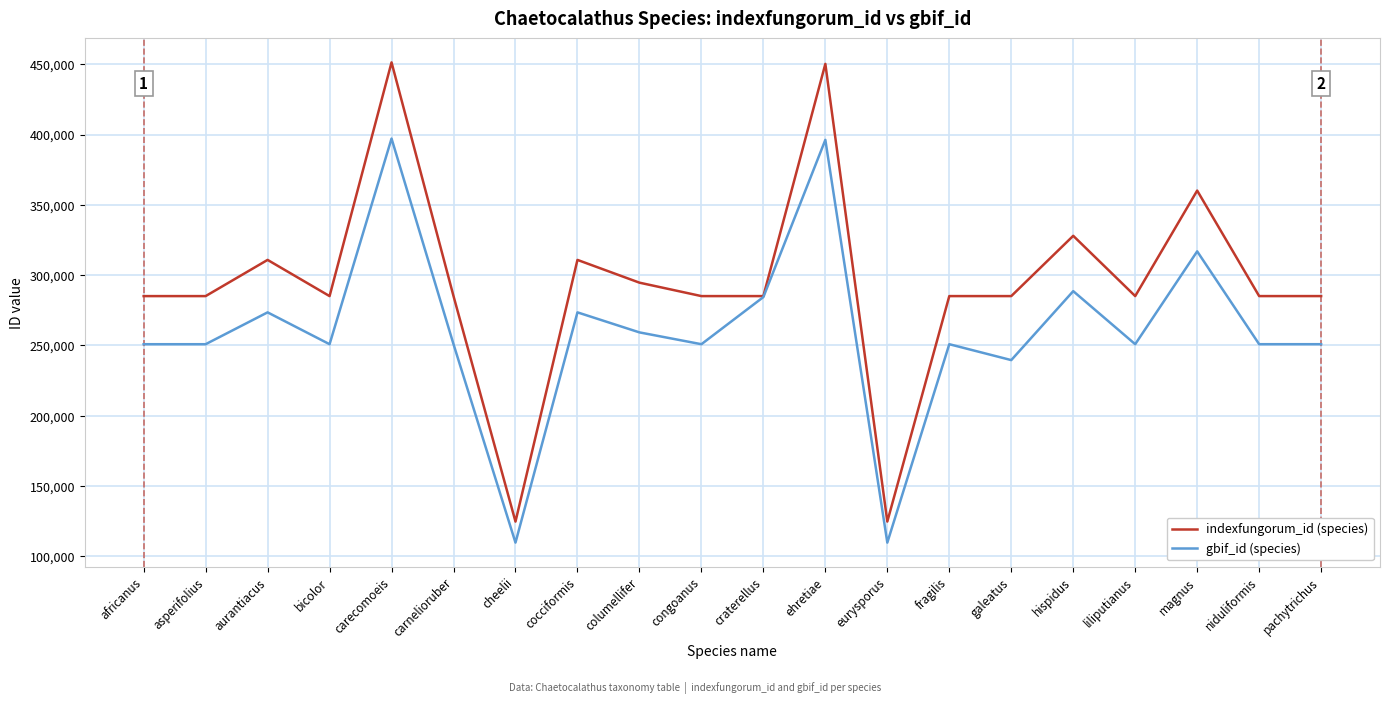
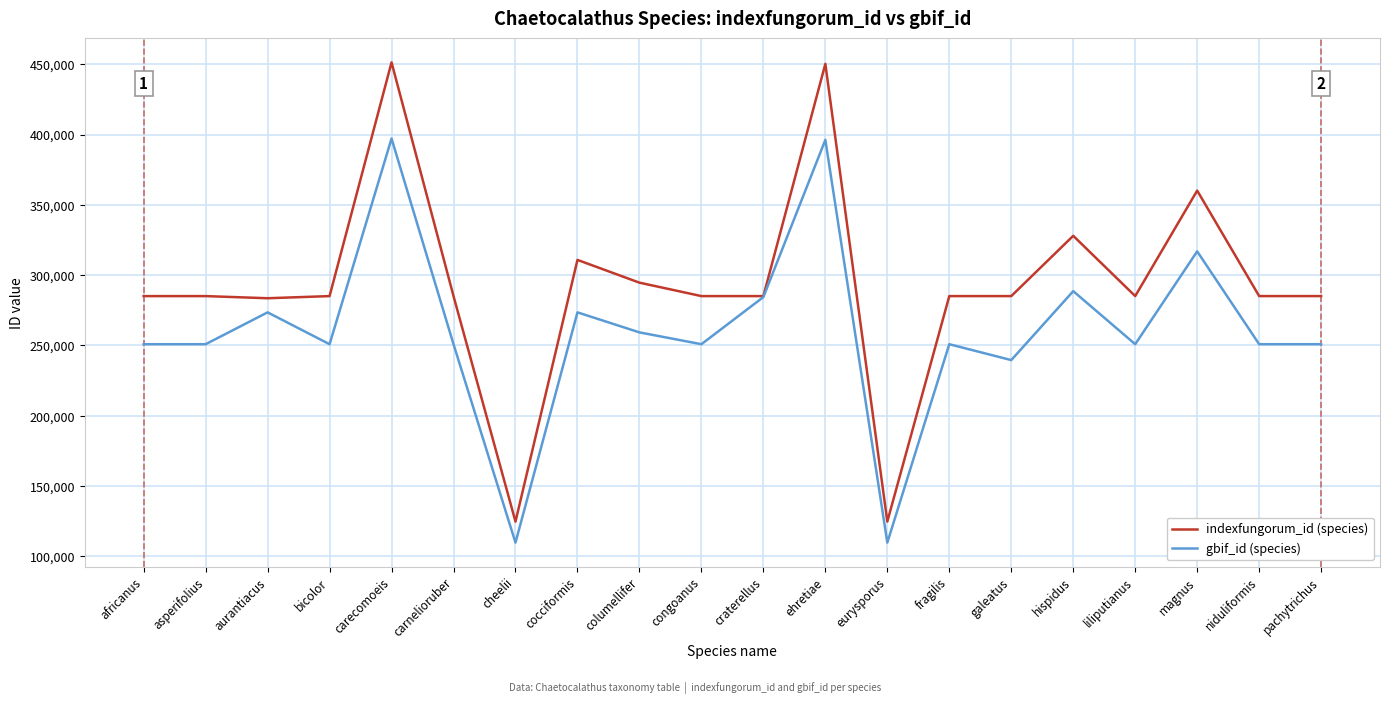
  {
    "indexfungorum_id (species)": {
      "africanus": "285,000",
      "asperifolius": "285,000",
-     "aurantiacus": "311,000",
+     "aurantiacus": "284,000",
      "bicolor": "285,000",
      "carecomoeis": "451,000",
      "carnelioruber": "285,000",
      "cheelii": "125,000",
      "cocciformis": "311,000",
      "columellifer": "295,000",
      "congoanus": "285,000",
      "ehretiae": "450,000",
      "eurysporus": "125,000",
      "fragilis": "285,000",
      "galeatus": "285,000",
      "hispidus": "328,000",
      "liliputianus": "285,000",
      "magnus": "360,000",
      "niduliformis": "285,000",
      "pachytrichus": "285,000"
    },
    "gbif_id (species)": {
      "africanus": "251,000",
      "asperifolius": "251,000",
      "aurantiacus": "274,000",
      "bicolor": "251,000",
      "carecomoeis": "397,000",
      "carnelioruber": "251,000",
      "cheelii": "110,000",
      "cocciformis": "274,000",
      "columellifer": "259,000",
      "congoanus": "251,000",
      "ehretiae": "396,000",
      "eurysporus": "110,000",
      "fragilis": "251,000",
      "galeatus": "240,000",
      "hispidus": "289,000",
      "liliputianus": "251,000",
      "magnus": "317,000",
      "niduliformis": "251,000",
      "pachytrichus": "251,000"
    }
  }
